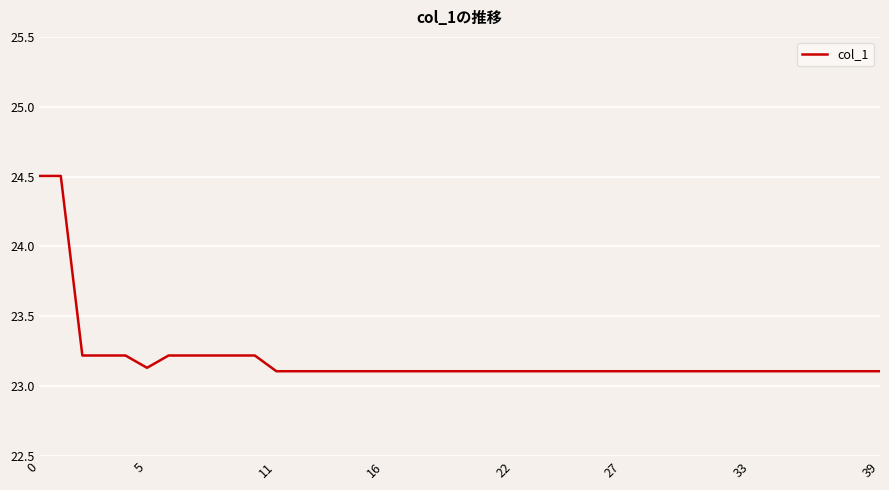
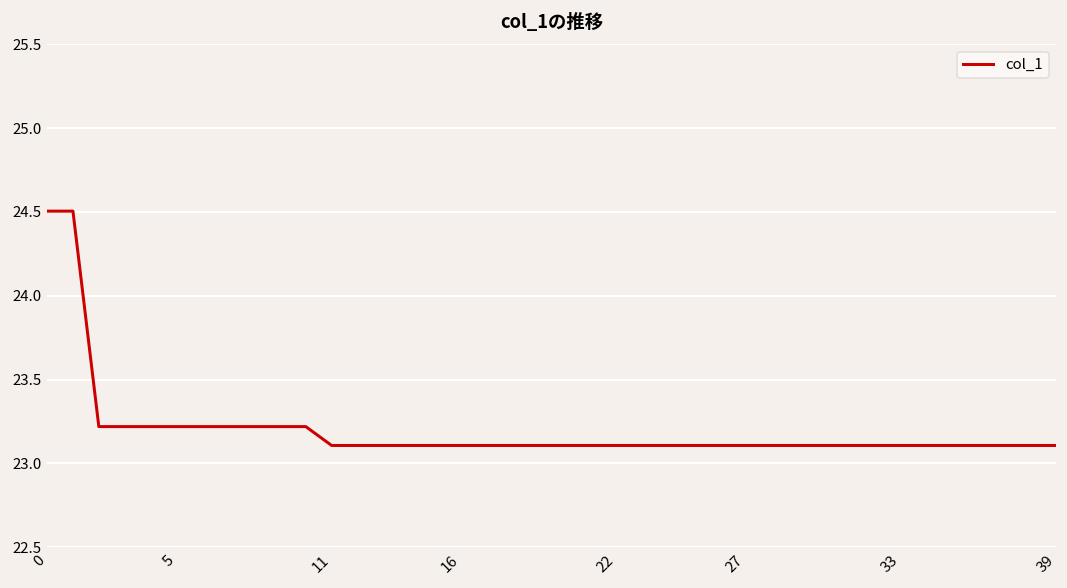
  {
    "0": 24.50,
-   "5": 23.13,
+   "5": 23.22,
    "11": 23.11,
    "16": 23.11,
    "22": 23.11,
    "27": 23.11,
    "33": 23.11,
    "39": 23.11
  }
